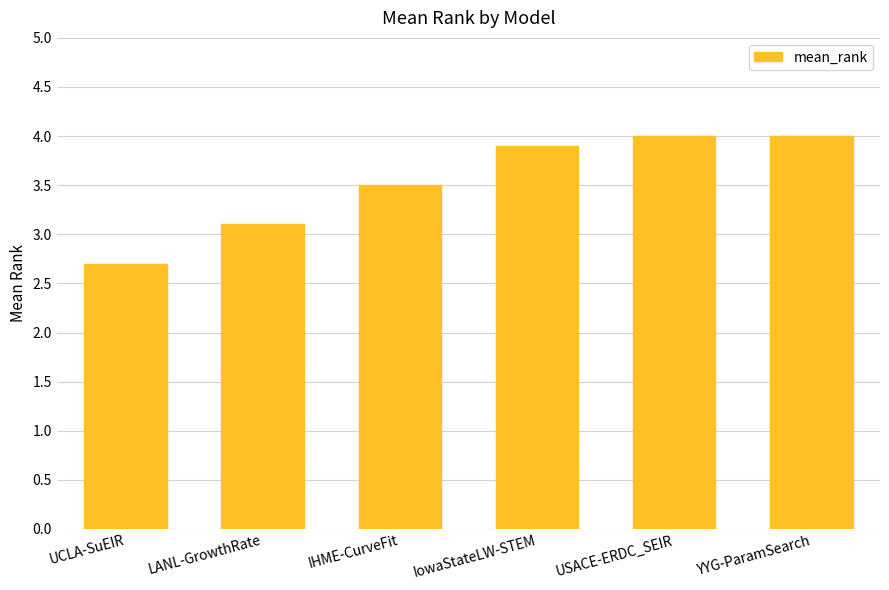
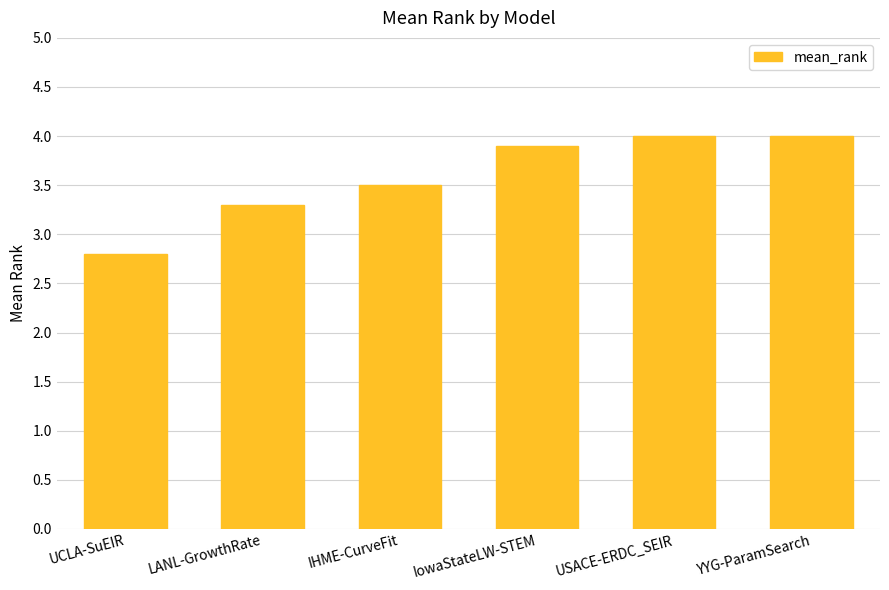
  {
-   "UCLA-SuEIR": 2.7,
-   "LANL-GrowthRate": 3.1,
+   "UCLA-SuEIR": 2.8,
+   "LANL-GrowthRate": 3.3,
    "IHME-CurveFit": 3.5,
    "IowaStateLW-STEM": 3.9,
    "USACE-ERDC_SEIR": 4.0,
    "YYG-ParamSearch": 4.0
  }
